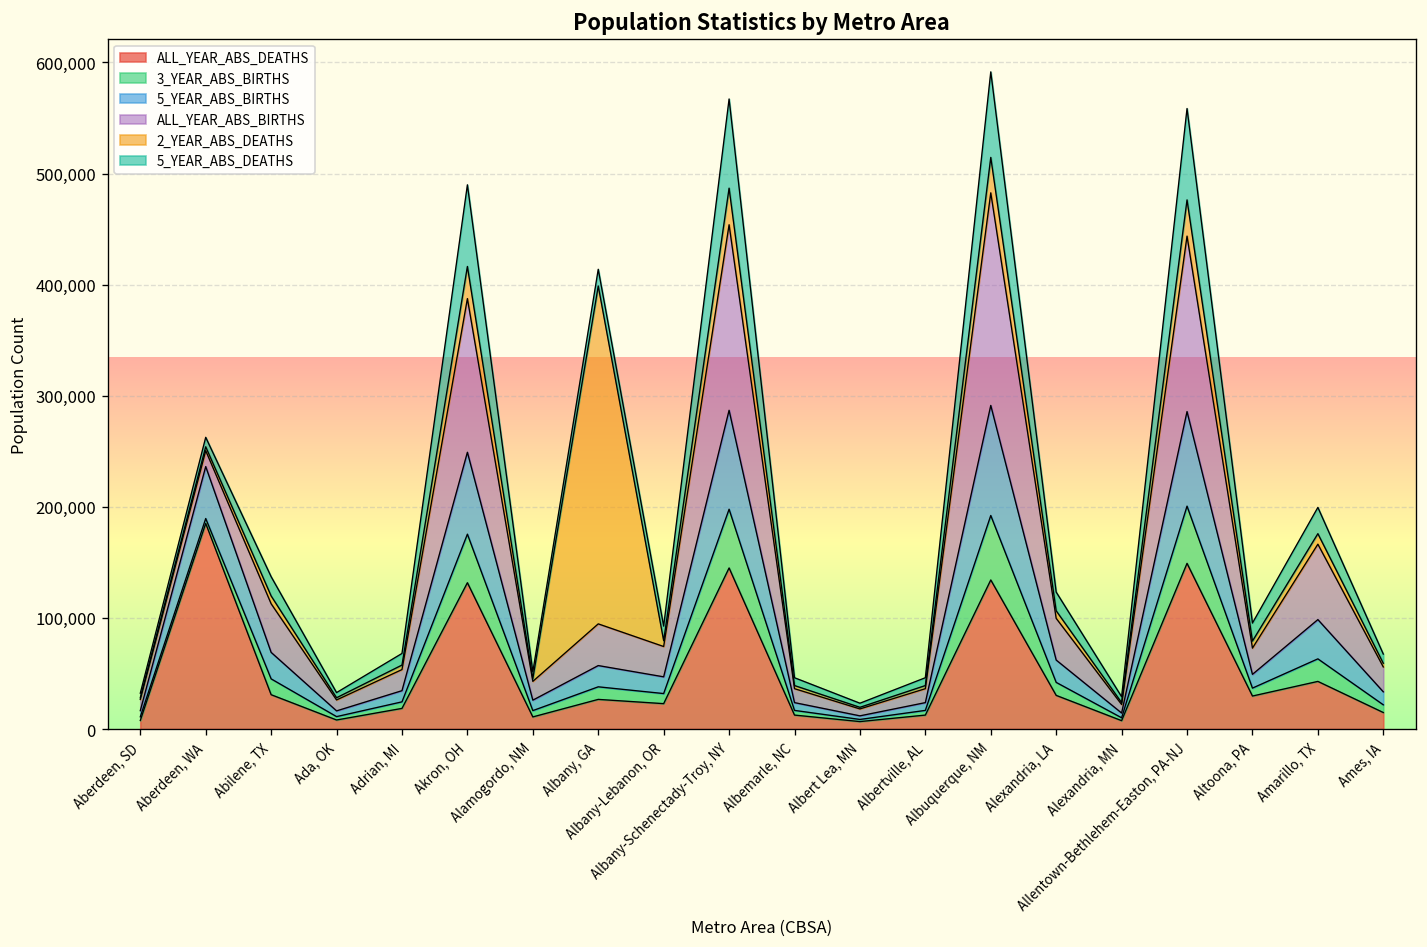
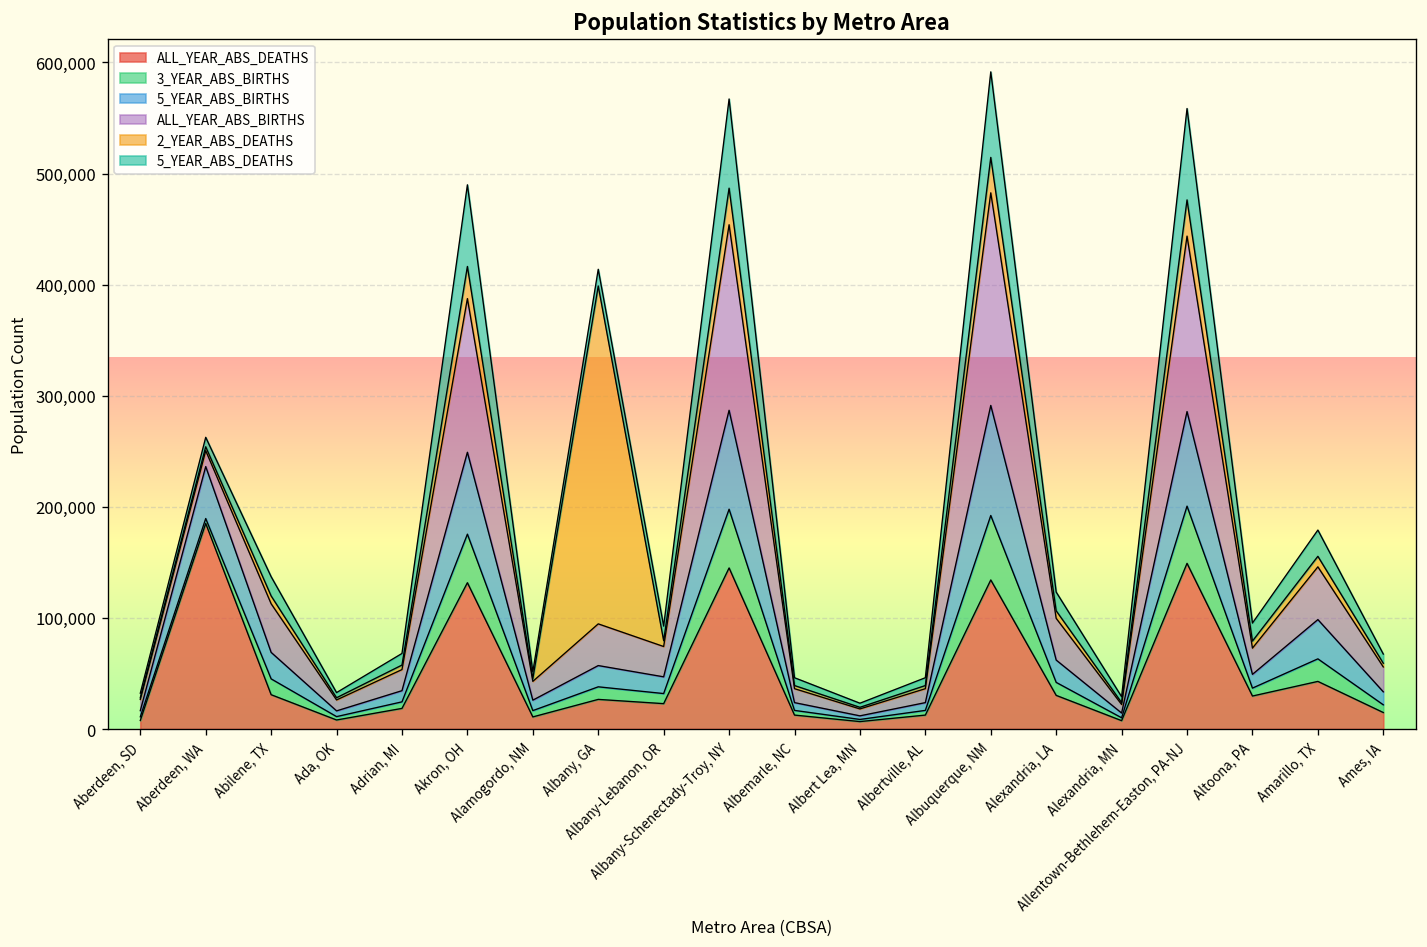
  {
    "ALL_YEAR_ABS_DEATHS": {
      "Aberdeen, SD": "10,000",
      "Aberdeen, WA": "190,000",
      "Abilene, TX": "30,000",
      "Ada, OK": "10,000",
      "Adrian, MI": "20,000",
      "Akron, OH": "130,000",
      "Alamogordo, NM": "10,000",
      "Albany, GA": "30,000",
      "Albany-Lebanon, OR": "20,000",
      "Albany-Schenectady-Troy, NY": "150,000",
      "Albemarle, NC": "10,000",
      "Albertville, AL": "10,000",
      "Albuquerque, NM": "130,000",
      "Alexandria, LA": "30,000",
      "Allentown-Bethlehem-Easton, PA-NJ": "150,000",
      "Altoona, PA": "30,000",
      "Amarillo, TX": "40,000",
      "Ames, IA": "10,000"
    },
    "5_YEAR_ABS_BIRTHS": {
      "Aberdeen, SD": "10,000",
      "Aberdeen, WA": "50,000",
      "Abilene, TX": "20,000",
      "Ada, OK": "10,000",
      "Adrian, MI": "10,000",
      "Akron, OH": "70,000",
      "Alamogordo, NM": "10,000",
      "Albany, GA": "20,000",
      "Albany-Lebanon, OR": "20,000",
      "Albany-Schenectady-Troy, NY": "90,000",
      "Albemarle, NC": "10,000",
      "Albert Lea, MN": "0",
      "Albertville, AL": "10,000",
      "Albuquerque, NM": "100,000",
      "Alexandria, LA": "20,000",
      "Alexandria, MN": "0",
      "Allentown-Bethlehem-Easton, PA-NJ": "90,000",
      "Altoona, PA": "10,000",
      "Amarillo, TX": "40,000",
      "Ames, IA": "10,000"
    },
    "ALL_YEAR_ABS_BIRTHS": {
      "Aberdeen, WA": "10,000",
      "Abilene, TX": "40,000",
      "Adrian, MI": "20,000",
      "Akron, OH": "140,000",
      "Albany, GA": "40,000",
      "Albany-Lebanon, OR": "30,000",
      "Albany-Schenectady-Troy, NY": "170,000",
      "Albemarle, NC": "10,000",
      "Albertville, AL": "10,000",
      "Albuquerque, NM": "190,000",
      "Alexandria, LA": "40,000",
      "Allentown-Bethlehem-Easton, PA-NJ": "160,000",
      "Altoona, PA": "20,000",
-     "Amarillo, TX": "70,000",
+     "Amarillo, TX": "50,000",
      "Ames, IA": "20,000"
    },
    "2_YEAR_ABS_DEATHS": {
      "Aberdeen, WA": "0",
      "Abilene, TX": "10,000",
      "Adrian, MI": "0",
      "Akron, OH": "30,000",
      "Albany, GA": "300,000",
      "Albany-Lebanon, OR": "10,000",
      "Albany-Schenectady-Troy, NY": "30,000",
      "Albemarle, NC": "0",
      "Albertville, AL": "0",
      "Albuquerque, NM": "30,000",
      "Alexandria, LA": "10,000",
      "Allentown-Bethlehem-Easton, PA-NJ": "30,000",
      "Altoona, PA": "10,000",
      "Amarillo, TX": "10,000",
      "Ames, IA": "0"
    }
  }
